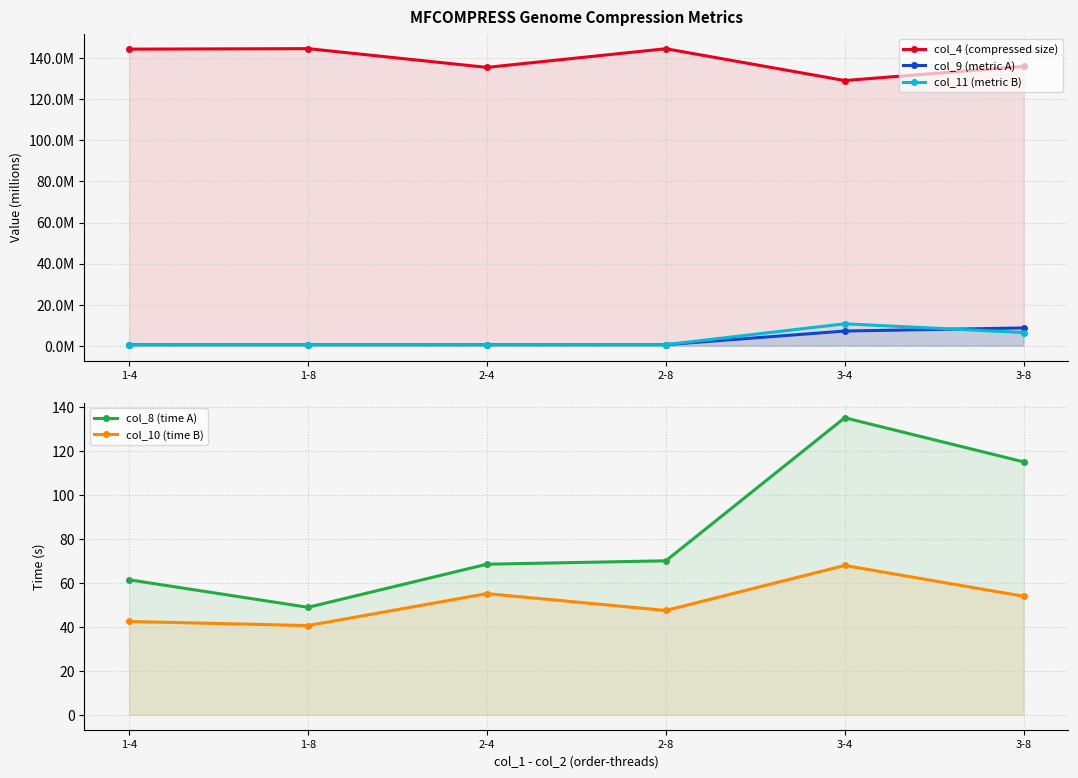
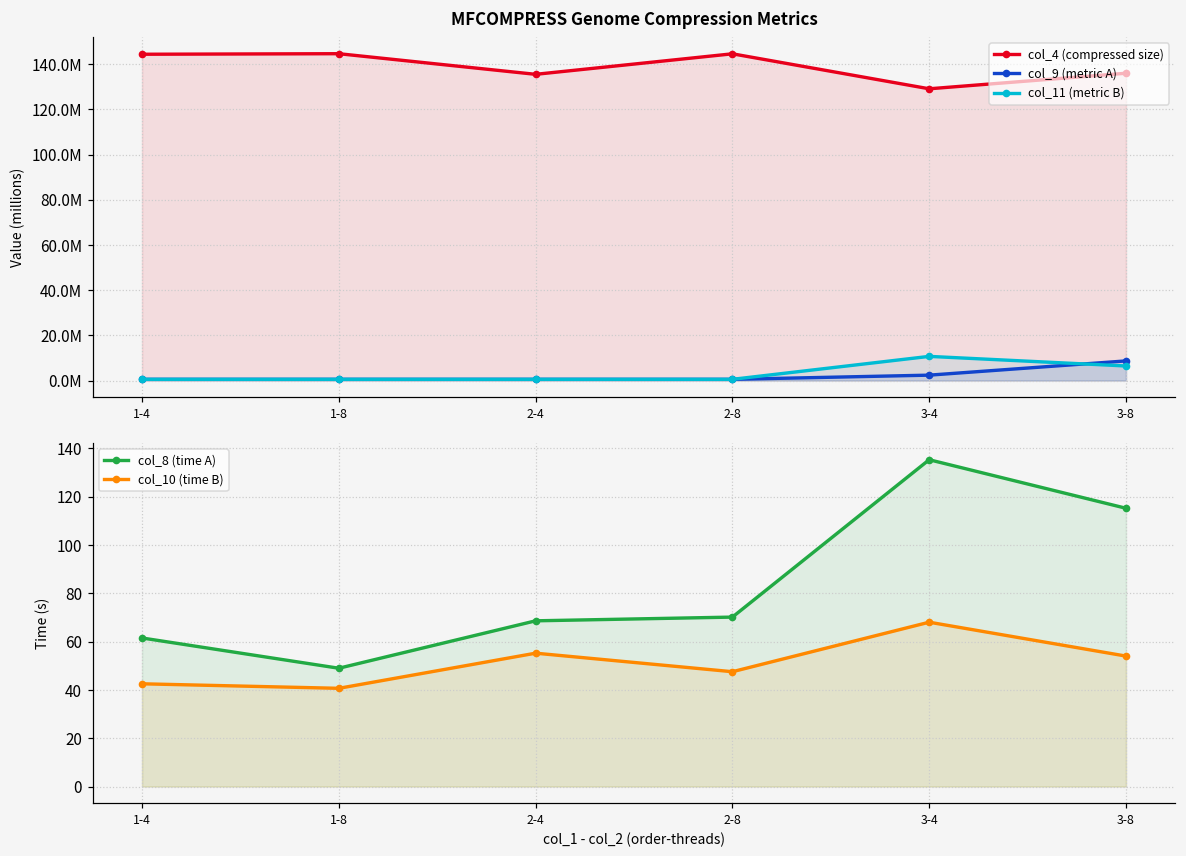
  {
    "MFCOMPRESS Genome Compression Metrics": {
      "col_4 (compressed size)": {
        "1-4": 144000000,
        "1-8": 145000000,
        "2-4": 136000000,
        "2-8": 145000000,
        "3-4": 129000000
      },
      "col_9 (metric A)": {
-       "3-4": 7000000,
+       "3-4": 2000000,
        "3-8": 9000000
      },
      "col_11 (metric B)": {
        "3-4": 11000000,
        "3-8": 6000000
      }
    }
  }
